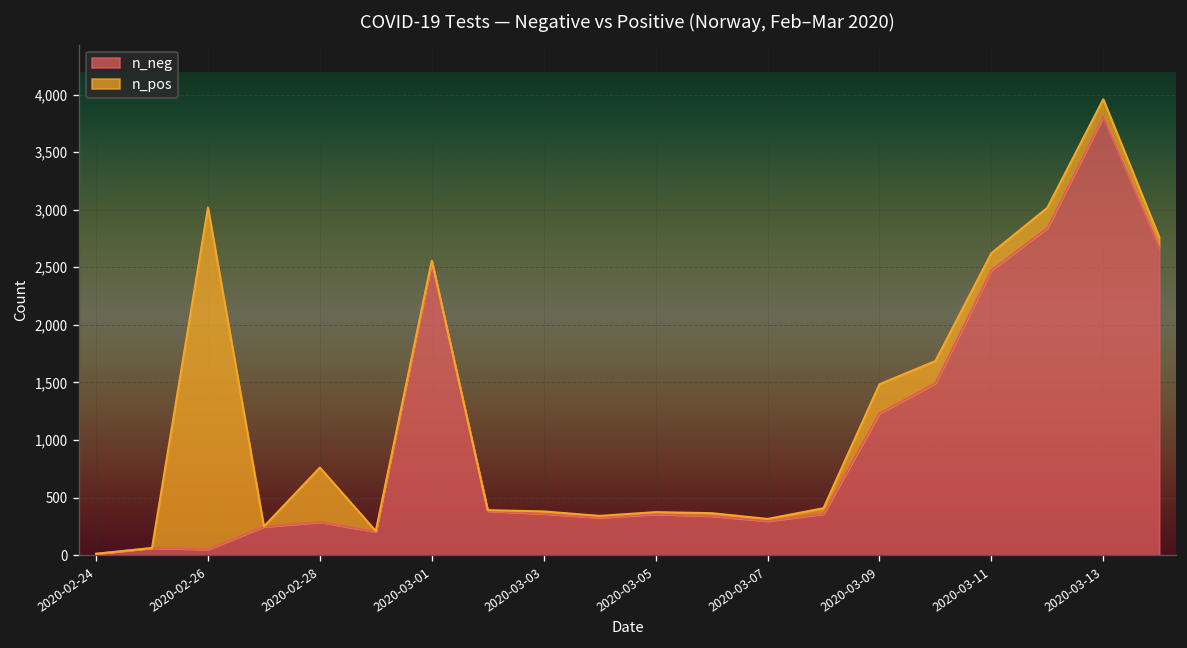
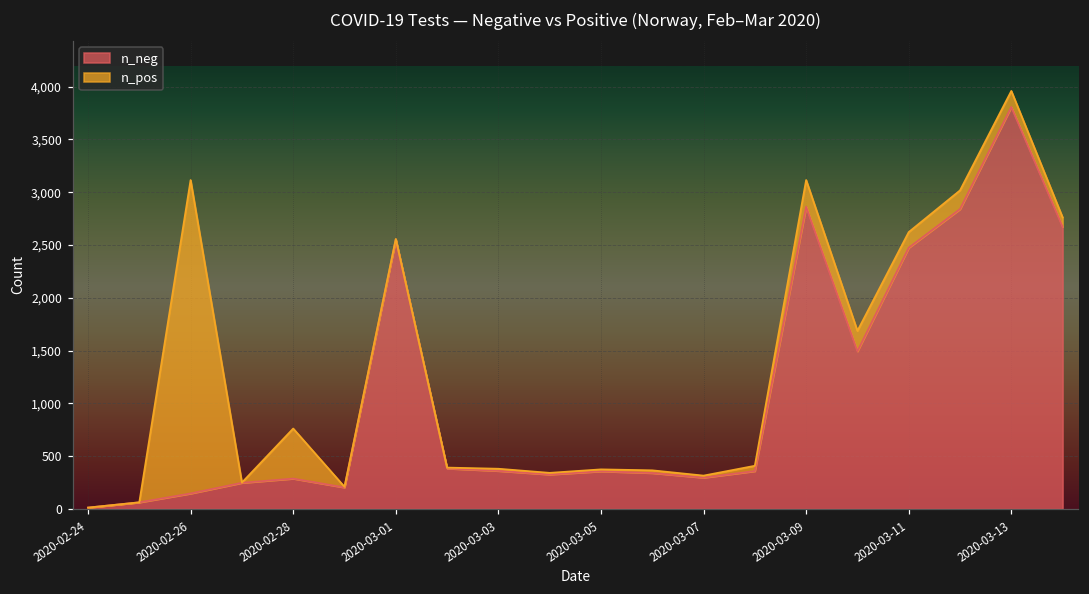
  {
    "n_neg": {
-     "2020-02-26": "50",
+     "2020-02-26": "150",
      "2020-02-28": "300",
-     "2020-03-09": "1,200",
+     "2020-03-09": "2,900",
      "2020-03-11": "2,500",
      "2020-03-13": "3,800"
    },
    "n_pos": {
      "2020-02-26": "3,000",
      "2020-02-28": "500",
      "2020-03-09": "300",
      "2020-03-11": "100",
      "2020-03-13": "200"
    }
  }
